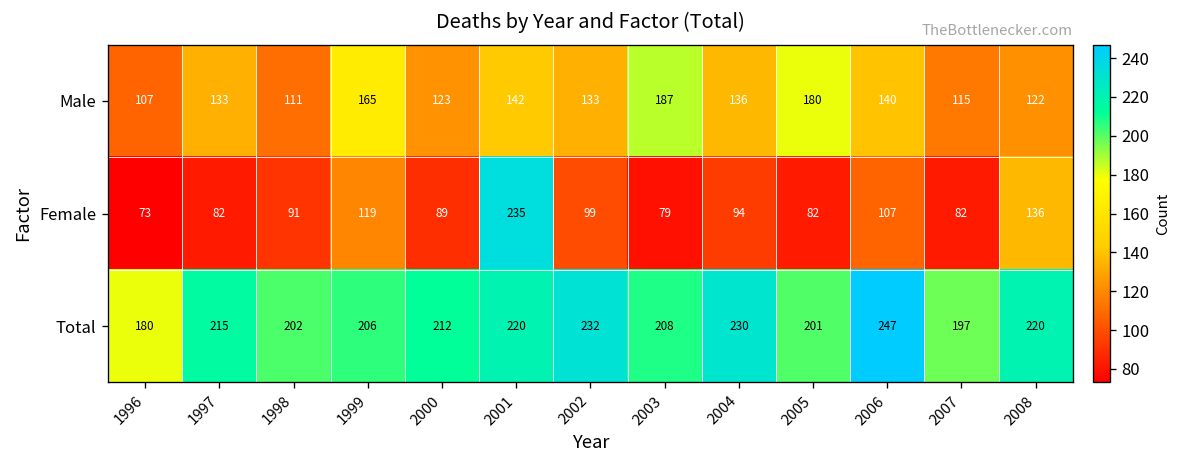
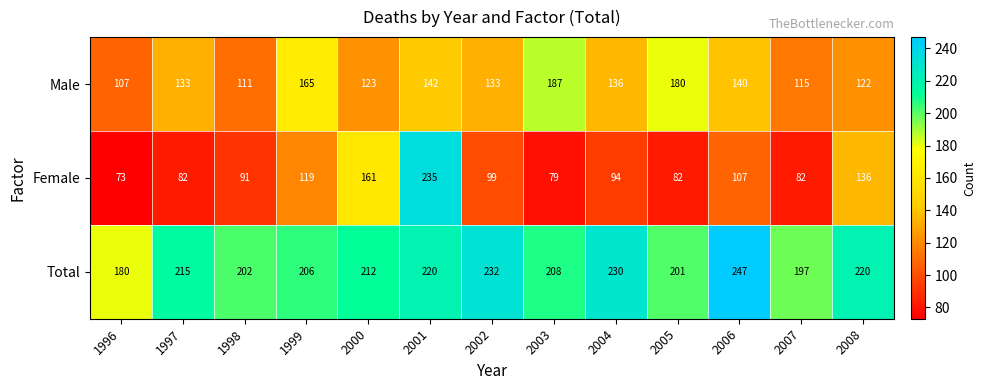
  {
    "Male": {
      "1996": 107,
      "1997": 133,
      "1998": 111,
      "1999": 165,
      "2000": 123,
      "2001": 142,
      "2002": 133,
      "2003": 187,
      "2004": 136,
      "2005": 180,
      "2006": 140,
      "2007": 115,
      "2008": 122
    },
    "Female": {
      "1996": 73,
      "1997": 82,
      "1998": 91,
      "1999": 119,
-     "2000": 89,
+     "2000": 161,
      "2001": 235,
      "2002": 99,
      "2003": 79,
      "2004": 94,
      "2005": 82,
      "2006": 107,
      "2007": 82,
      "2008": 136
    },
    "Total": {
      "1996": 180,
      "1997": 215,
      "1998": 202,
      "1999": 206,
      "2000": 212,
      "2001": 220,
      "2002": 232,
      "2003": 208,
      "2004": 230,
      "2005": 201,
      "2006": 247,
      "2007": 197,
      "2008": 220
    }
  }
